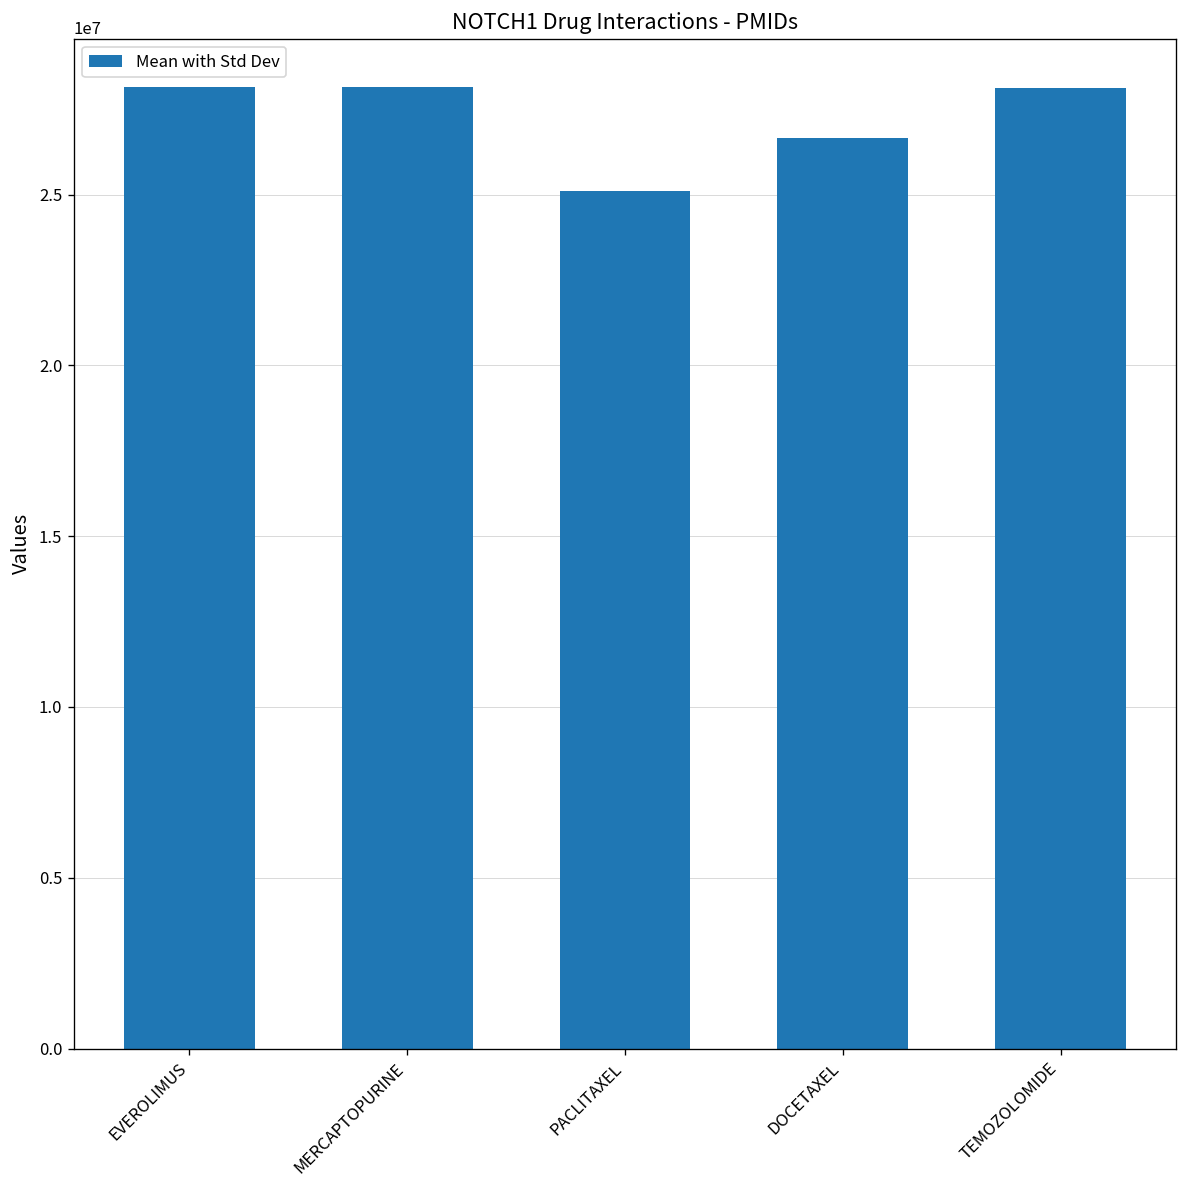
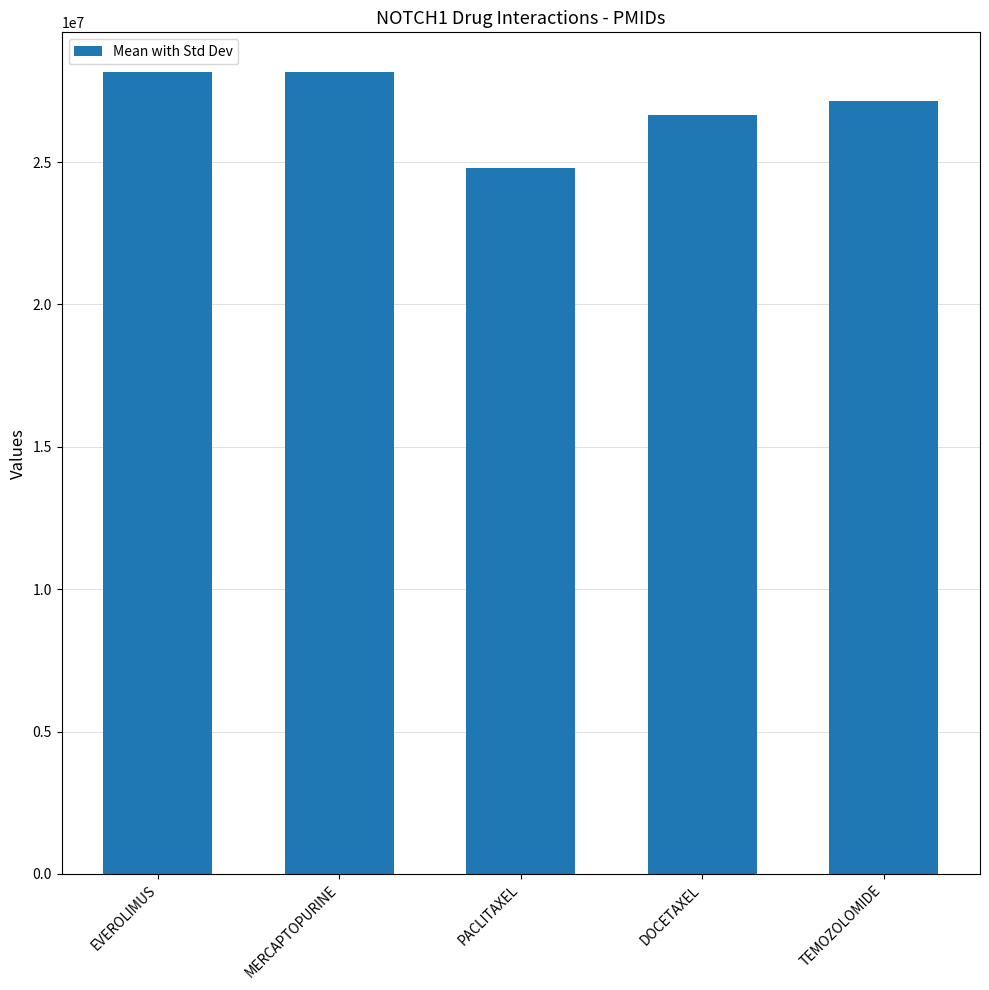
  {
    "EVEROLIMUS": 28200000,
    "MERCAPTOPURINE": 28200000,
-   "PACLITAXEL": 25100000,
+   "PACLITAXEL": 24800000,
    "DOCETAXEL": 26600000,
-   "TEMOZOLOMIDE": 28100000
+   "TEMOZOLOMIDE": 27200000
  }
